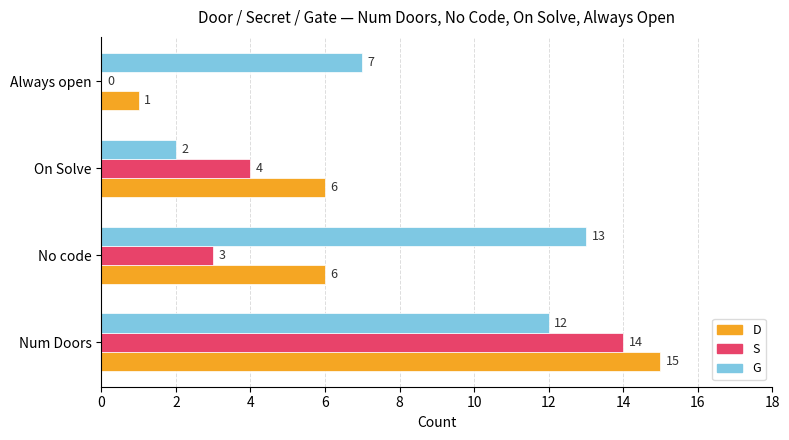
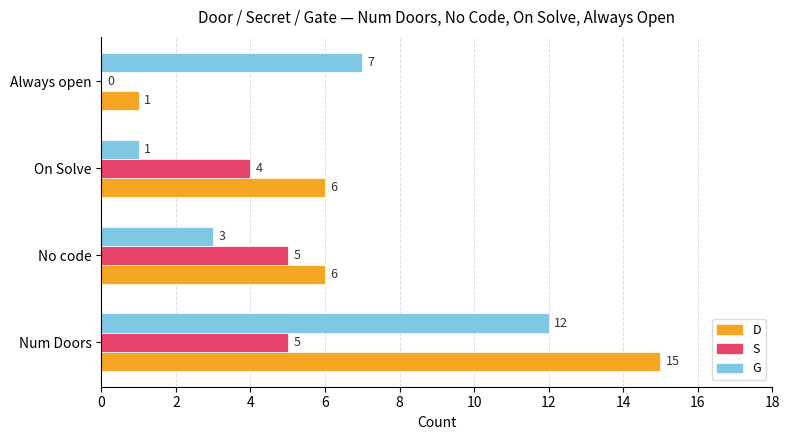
  {
    "D": {
      "Always open": 1,
      "On Solve": 6,
      "No code": 6,
      "Num Doors": 15
    },
    "S": {
      "Always open": 0,
      "On Solve": 4,
-     "No code": 3,
-     "Num Doors": 14
+     "No code": 5,
+     "Num Doors": 5
    },
    "G": {
      "Always open": 7,
-     "On Solve": 2,
-     "No code": 13,
+     "On Solve": 1,
+     "No code": 3,
      "Num Doors": 12
    }
  }
